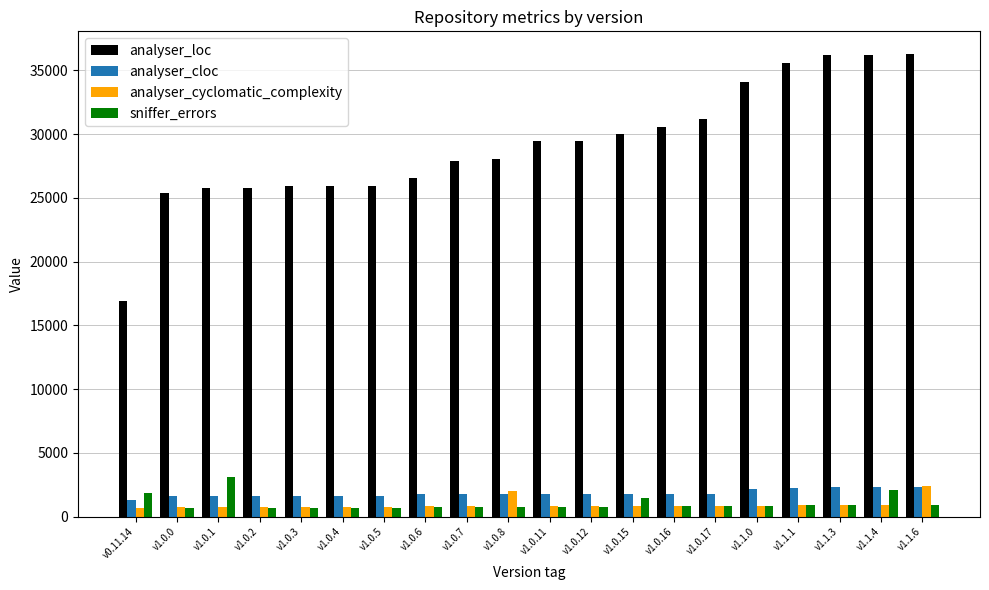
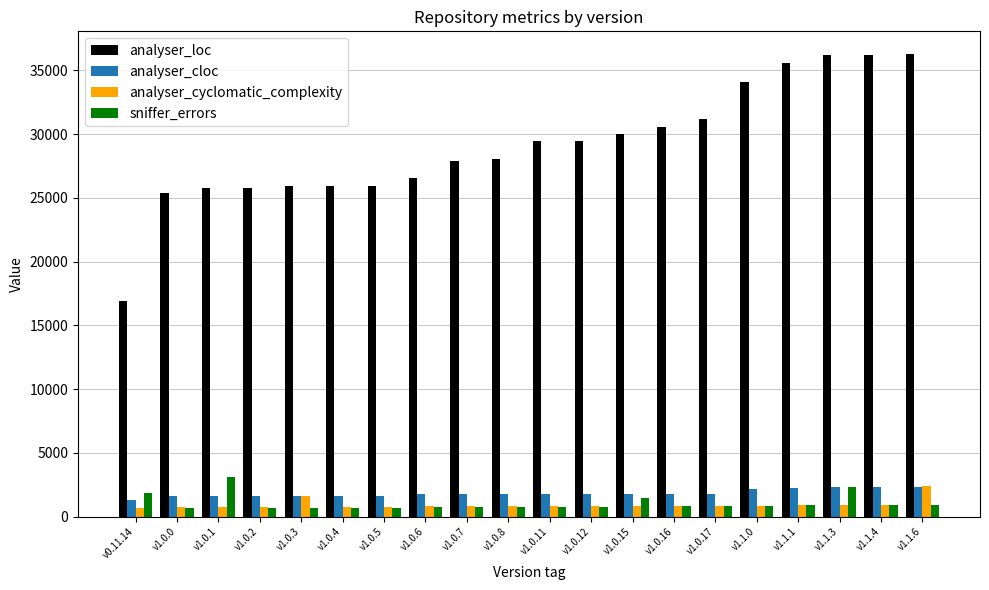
  {
    "analyser_loc": {
      "v0.11.14": 16900,
      "v1.0.0": 25400,
      "v1.0.1": 25800,
      "v1.0.2": 25700,
      "v1.0.3": 25900,
      "v1.0.4": 25900,
      "v1.0.5": 25900,
      "v1.0.6": 26600,
      "v1.0.7": 27900,
      "v1.0.8": 28000,
      "v1.0.11": 29400,
      "v1.0.12": 29500,
      "v1.0.15": 30000,
      "v1.0.16": 30600,
      "v1.0.17": 31200,
      "v1.1.0": 34100,
      "v1.1.1": 35600,
      "v1.1.3": 36200,
      "v1.1.4": 36200,
      "v1.1.6": 36200
    },
    "analyser_cloc": {
      "v0.11.14": 1300,
      "v1.0.0": 1600,
      "v1.0.1": 1600,
      "v1.0.2": 1700,
      "v1.0.3": 1700,
      "v1.0.4": 1700,
      "v1.0.5": 1700,
      "v1.0.6": 1800,
      "v1.0.7": 1800,
      "v1.0.8": 1800,
      "v1.0.11": 1800,
      "v1.0.12": 1800,
      "v1.0.15": 1800,
      "v1.0.16": 1800,
      "v1.0.17": 1800,
      "v1.1.0": 2200,
      "v1.1.1": 2200,
      "v1.1.3": 2300,
      "v1.1.4": 2300,
      "v1.1.6": 2300
    },
    "analyser_cyclomatic_complexity": {
      "v0.11.14": 700,
      "v1.0.0": 800,
      "v1.0.1": 800,
      "v1.0.2": 800,
-     "v1.0.3": 800,
+     "v1.0.3": 1600,
      "v1.0.4": 800,
      "v1.0.5": 800,
      "v1.0.6": 800,
      "v1.0.7": 800,
-     "v1.0.8": 2100,
+     "v1.0.8": 800,
      "v1.0.11": 800,
      "v1.0.12": 800,
      "v1.0.15": 900,
      "v1.0.16": 900,
      "v1.0.17": 900,
      "v1.1.0": 900,
      "v1.1.1": 900,
      "v1.1.3": 900,
      "v1.1.4": 900,
      "v1.1.6": 2400
    },
    "sniffer_errors": {
      "v0.11.14": 1800,
      "v1.0.0": 700,
      "v1.0.1": 3100,
      "v1.0.2": 700,
      "v1.0.3": 700,
      "v1.0.4": 700,
      "v1.0.5": 700,
      "v1.0.6": 800,
      "v1.0.7": 800,
      "v1.0.8": 800,
      "v1.0.11": 800,
      "v1.0.12": 800,
      "v1.0.15": 1500,
      "v1.0.16": 800,
      "v1.0.17": 800,
      "v1.1.0": 900,
      "v1.1.1": 900,
-     "v1.1.3": 900,
-     "v1.1.4": 2100,
+     "v1.1.3": 2300,
+     "v1.1.4": 900,
      "v1.1.6": 900
    }
  }
